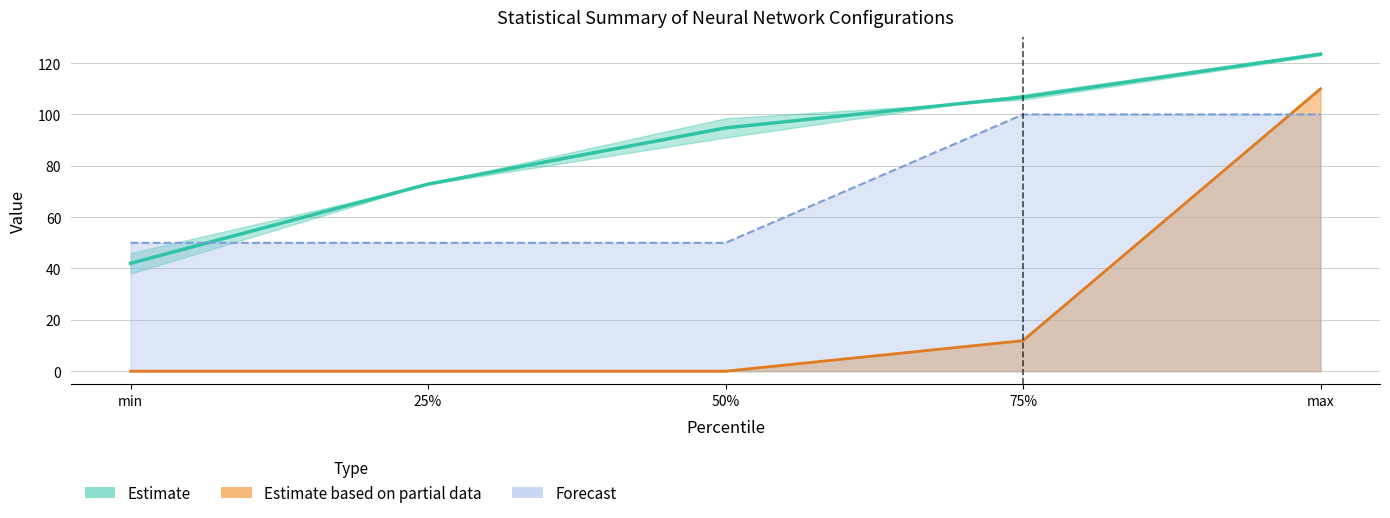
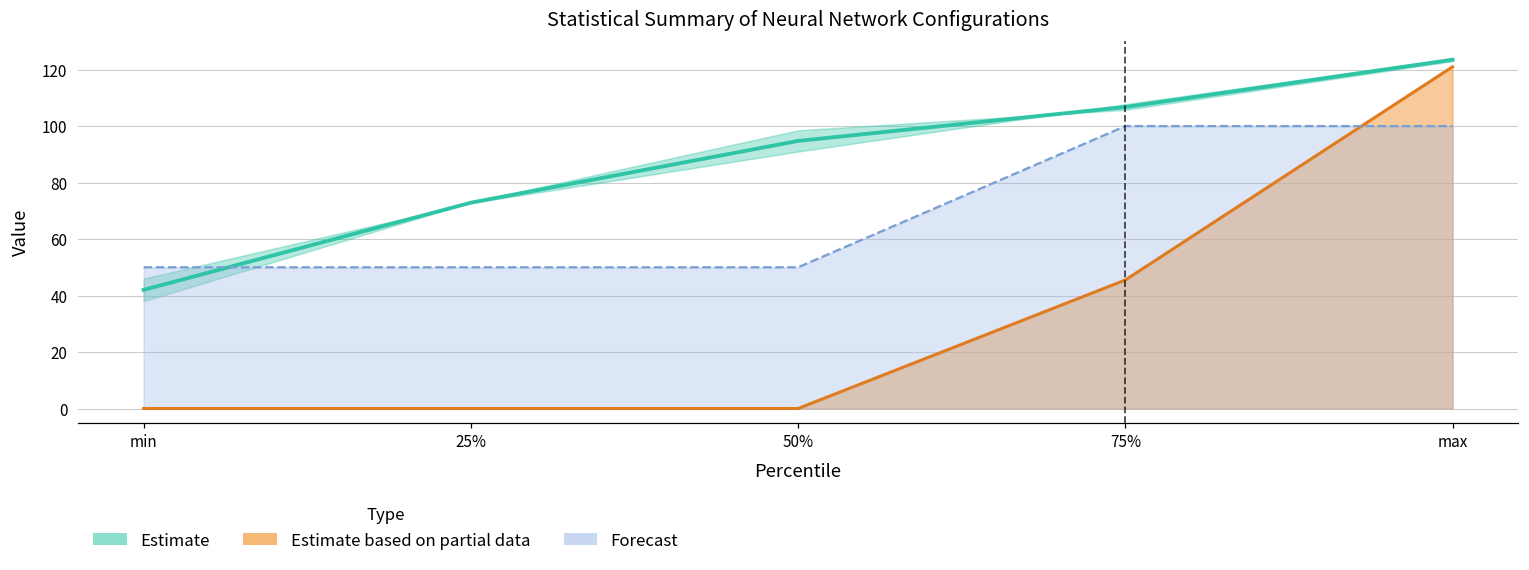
  {
    "Estimate based on partial data": {
      "min": 0,
      "25%": 0,
      "50%": 0,
-     "75%": 12,
-     "max": 110
+     "75%": 46,
+     "max": 121
    },
    "Forecast": {
      "min": 50,
      "25%": 50,
      "50%": 50,
      "75%": 100,
      "max": 100
    }
  }
